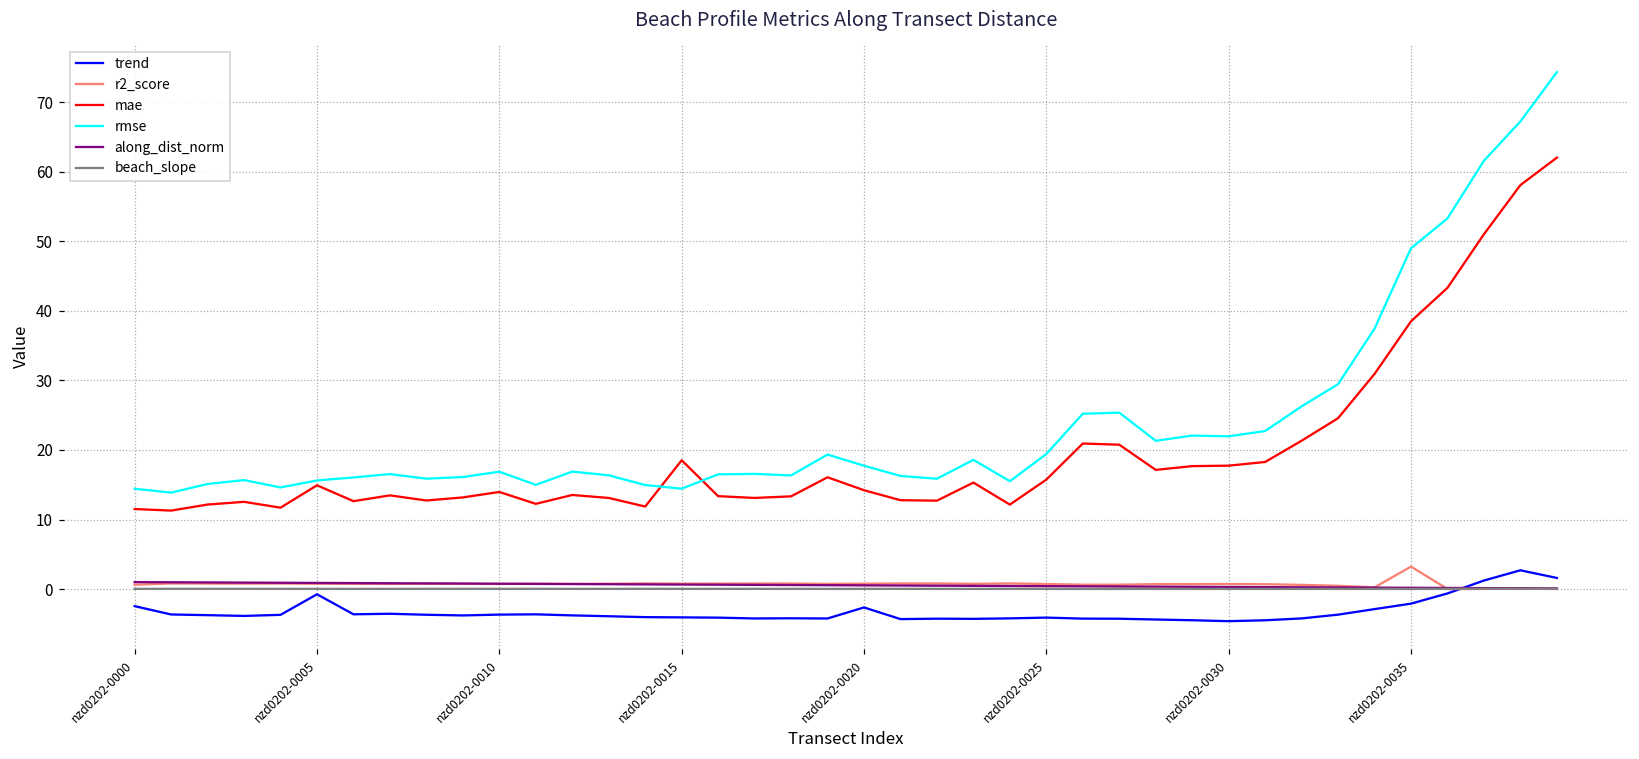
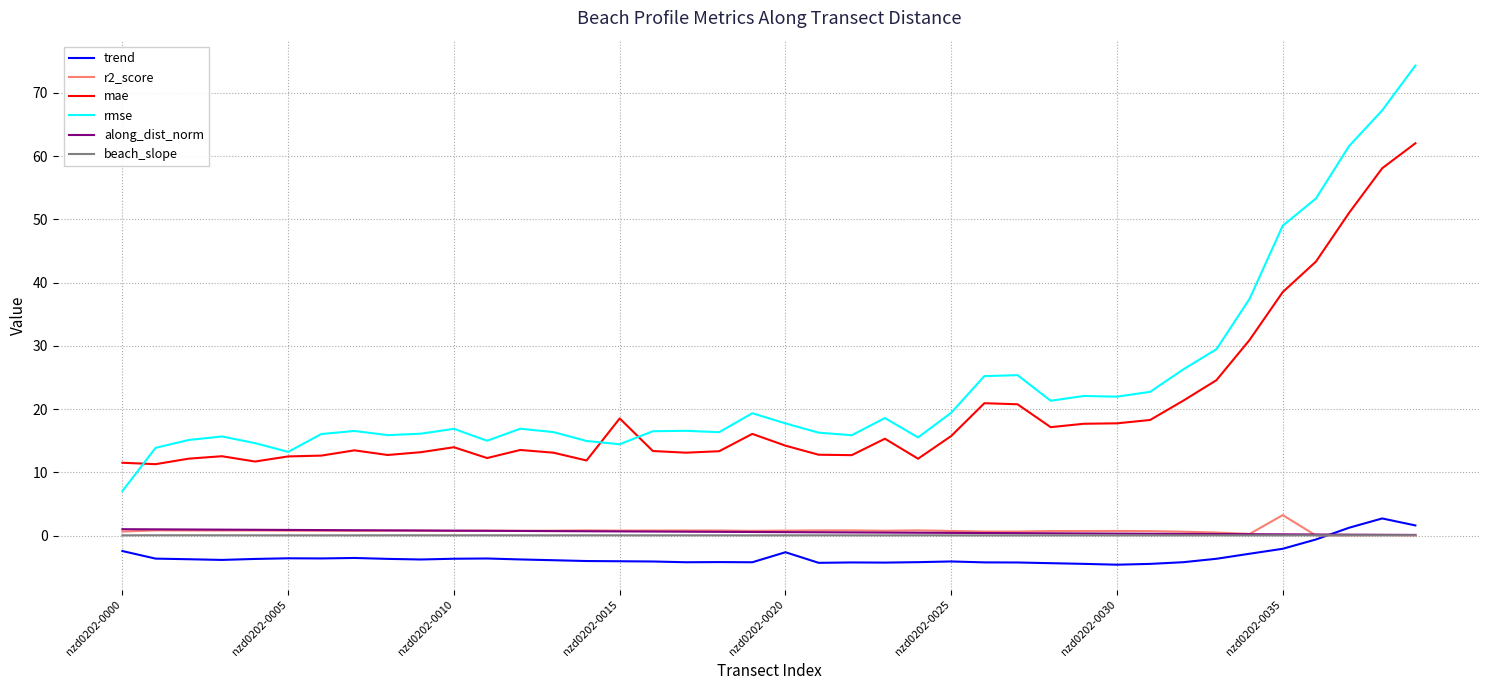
  {
    "trend": {
      "nzd0202-0000": -2,
-     "nzd0202-0005": -1,
+     "nzd0202-0005": -4,
      "nzd0202-0010": -4,
      "nzd0202-0015": -4,
      "nzd0202-0020": -3,
      "nzd0202-0025": -4,
      "nzd0202-0030": -5,
      "nzd0202-0035": -2
    },
    "r2_score": {
      "nzd0202-0030": 1,
      "nzd0202-0035": 3
    },
    "mae": {
      "nzd0202-0000": 12,
-     "nzd0202-0005": 15,
+     "nzd0202-0005": 13,
      "nzd0202-0010": 14,
      "nzd0202-0015": 19,
      "nzd0202-0020": 14,
      "nzd0202-0025": 16,
      "nzd0202-0030": 18,
      "nzd0202-0035": 39
    },
    "rmse": {
-     "nzd0202-0000": 14,
-     "nzd0202-0005": 16,
+     "nzd0202-0000": 7,
+     "nzd0202-0005": 13,
      "nzd0202-0010": 17,
      "nzd0202-0015": 14,
      "nzd0202-0020": 18,
      "nzd0202-0025": 19,
      "nzd0202-0030": 22,
      "nzd0202-0035": 49
    },
    "beach_slope": {
      "nzd0202-0000": 0,
      "nzd0202-0005": 0,
      "nzd0202-0010": 0,
      "nzd0202-0015": 0,
      "nzd0202-0020": 0
    }
  }
